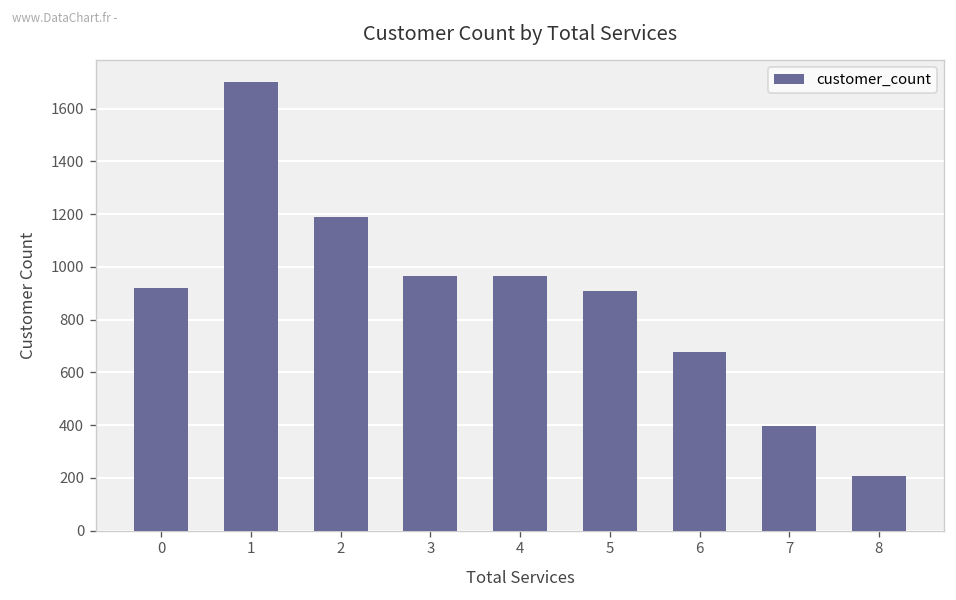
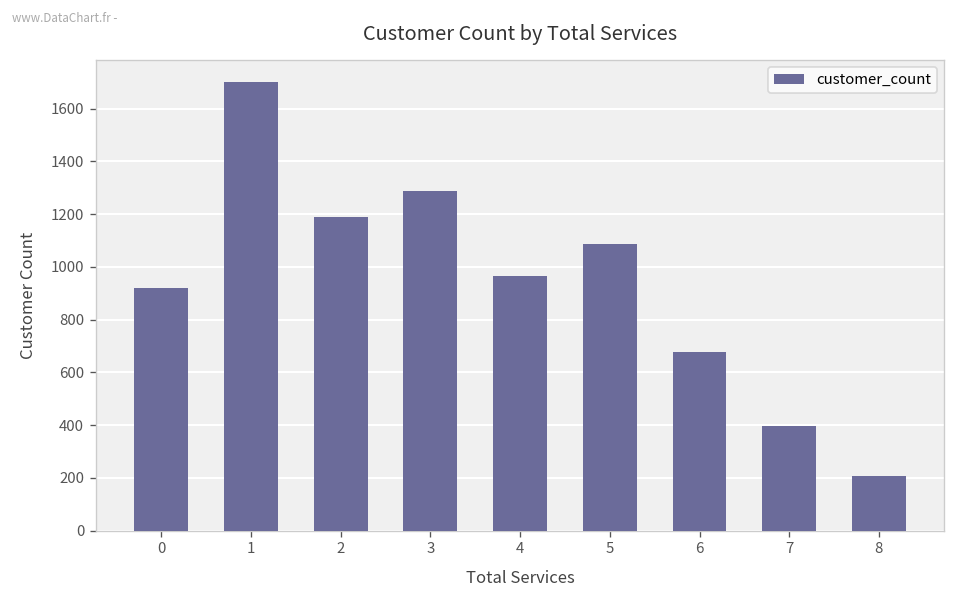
  {
    "0": 920,
    "1": 1700,
    "2": 1190,
-   "3": 970,
+   "3": 1290,
    "4": 970,
-   "5": 910,
+   "5": 1090,
    "6": 680,
    "7": 400,
    "8": 210
  }
